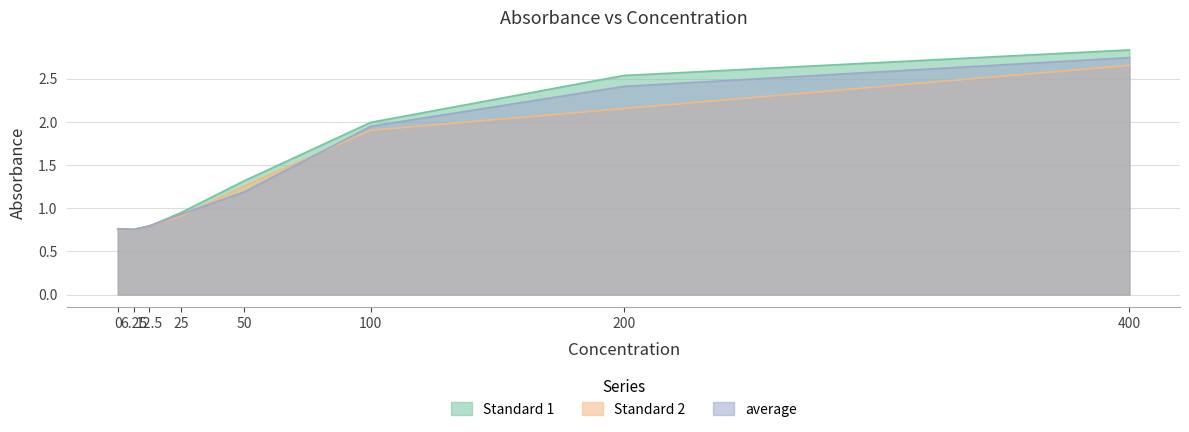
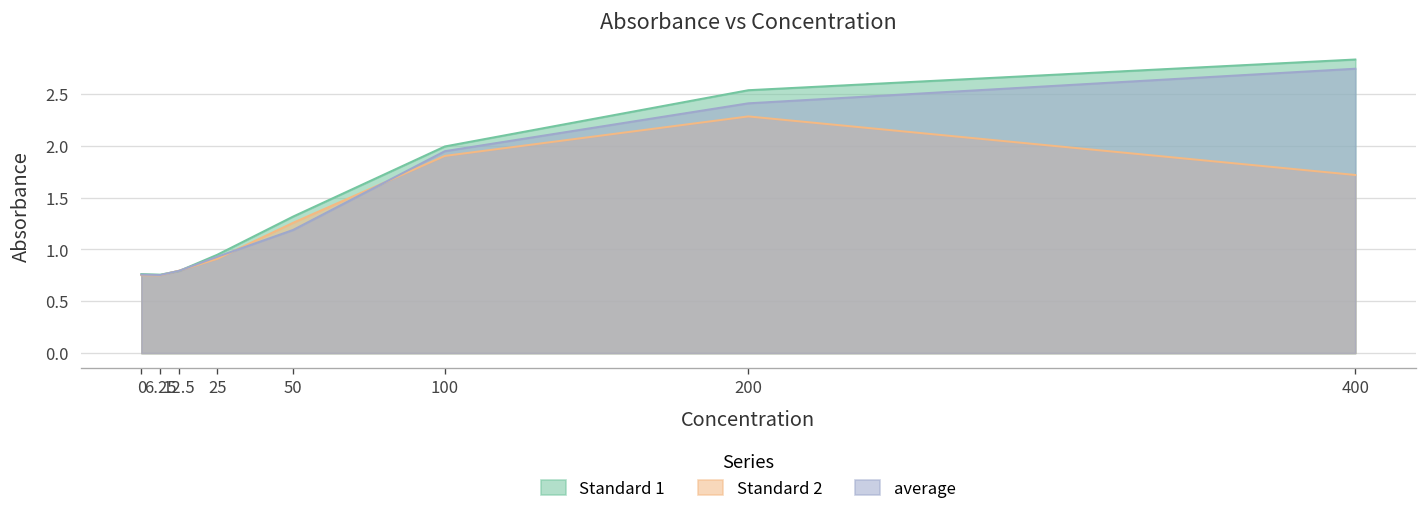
  {
    "Standard 2": {
      "50": 1.3,
      "100": 1.9,
-     "200": 2.2,
-     "400": 2.7
+     "200": 2.3,
+     "400": 1.7
    }
  }
